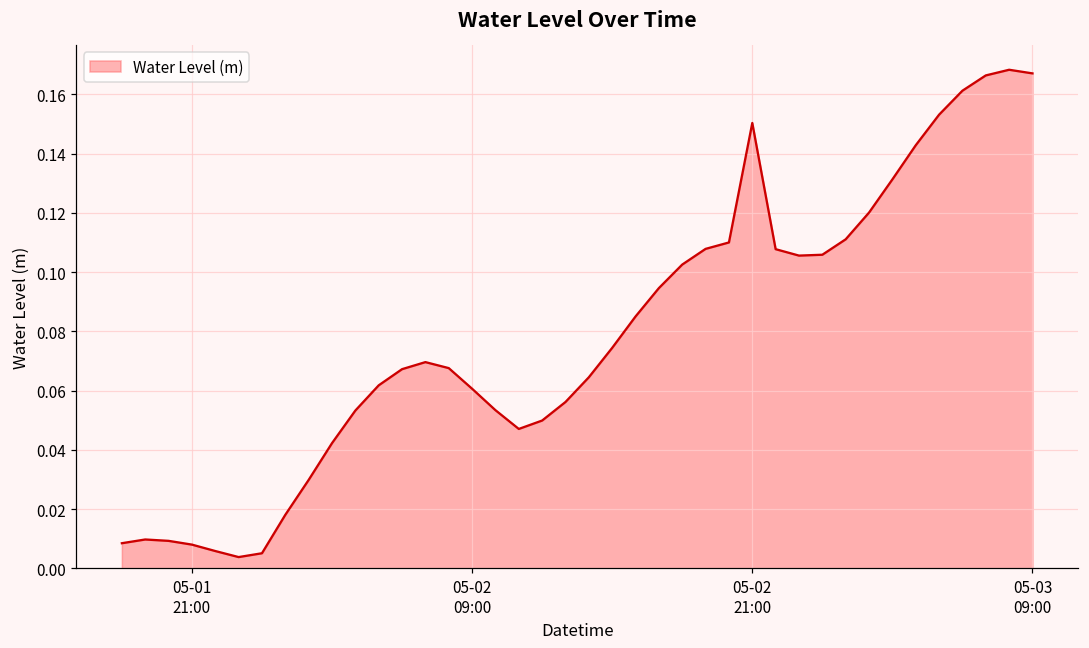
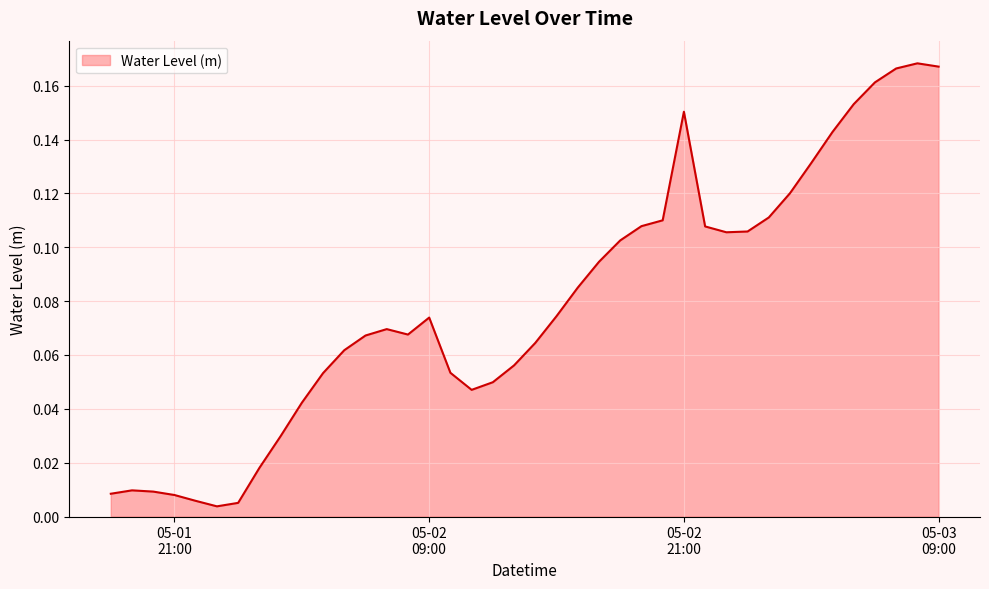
  {
    "05-01 21:00": 0.008,
-   "05-02 09:00": 0.061,
+   "05-02 09:00": 0.074,
    "05-02 21:00": 0.150,
    "05-03 09:00": 0.167
  }
